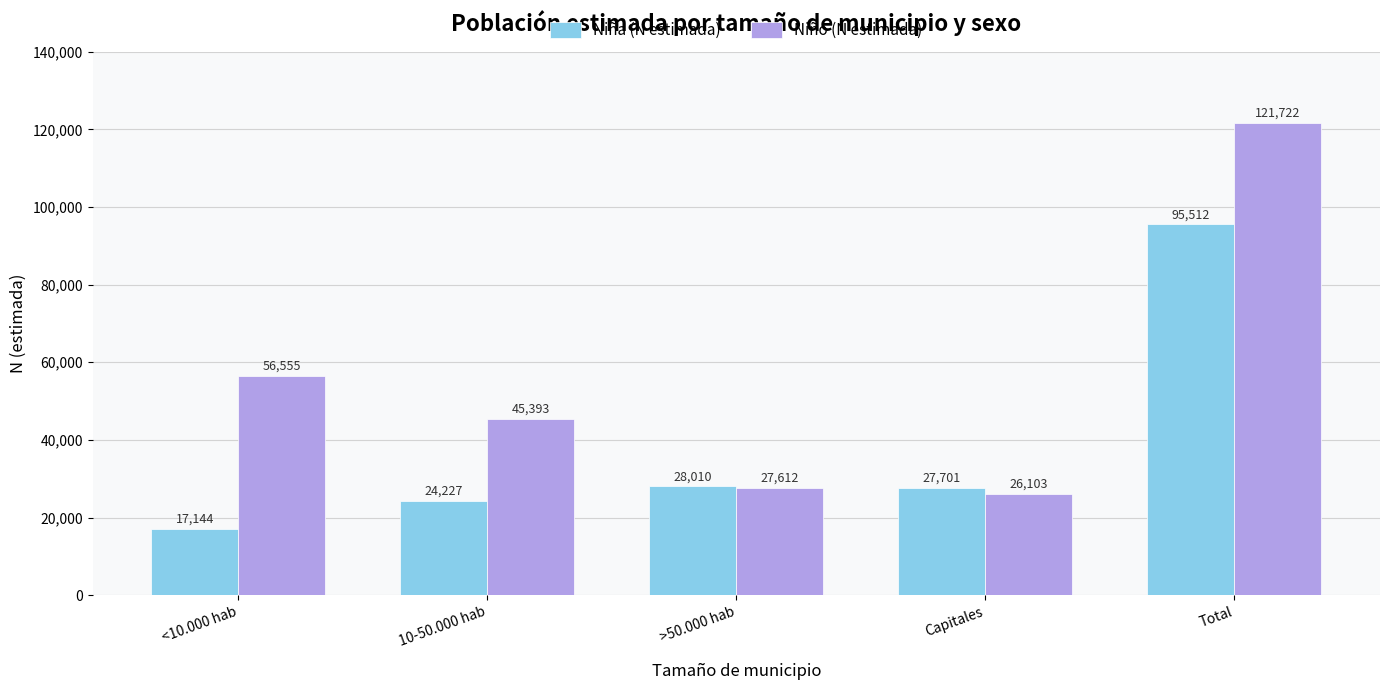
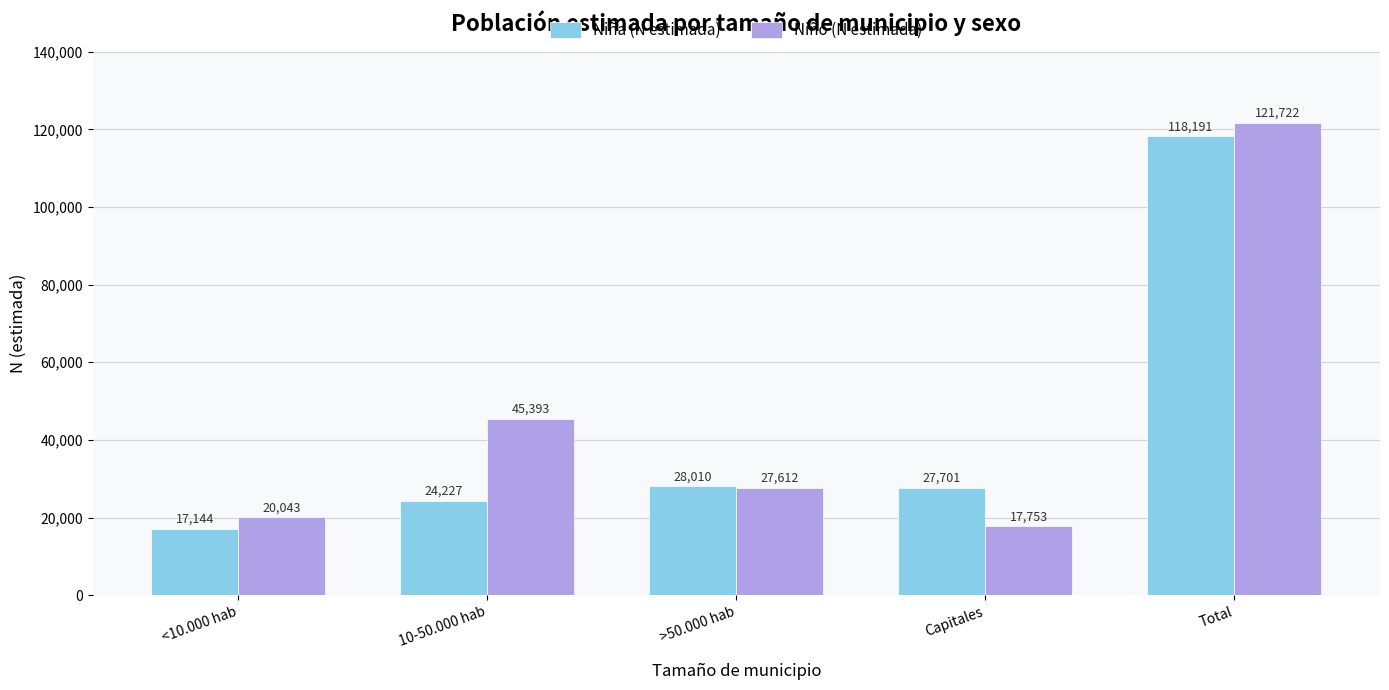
  {
    "Niña (N estimada)": {
      "<10.000 hab": "17,144",
      "10-50.000 hab": "24,227",
      ">50.000 hab": "28,010",
      "Capitales": "27,701",
-     "Total": "95,512"
+     "Total": "118,191"
    },
    "Niño (N estimada)": {
-     "<10.000 hab": "56,555",
+     "<10.000 hab": "20,043",
      "10-50.000 hab": "45,393",
      ">50.000 hab": "27,612",
-     "Capitales": "26,103",
+     "Capitales": "17,753",
      "Total": "121,722"
    }
  }
